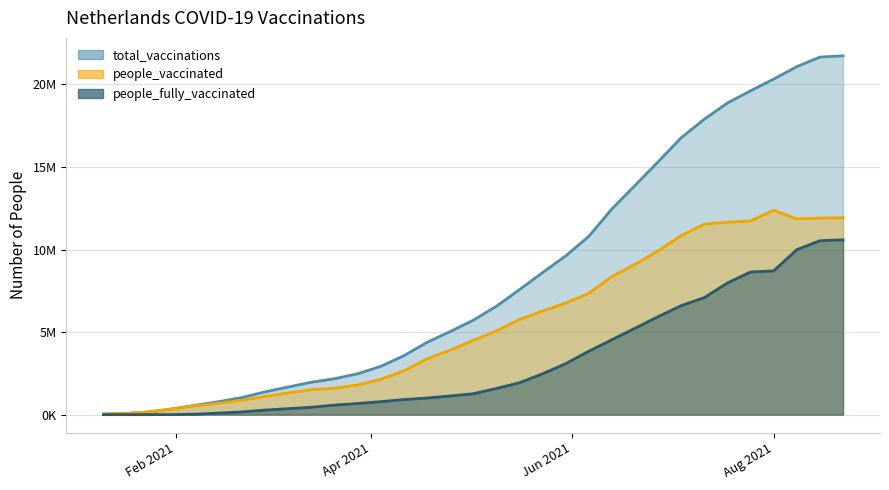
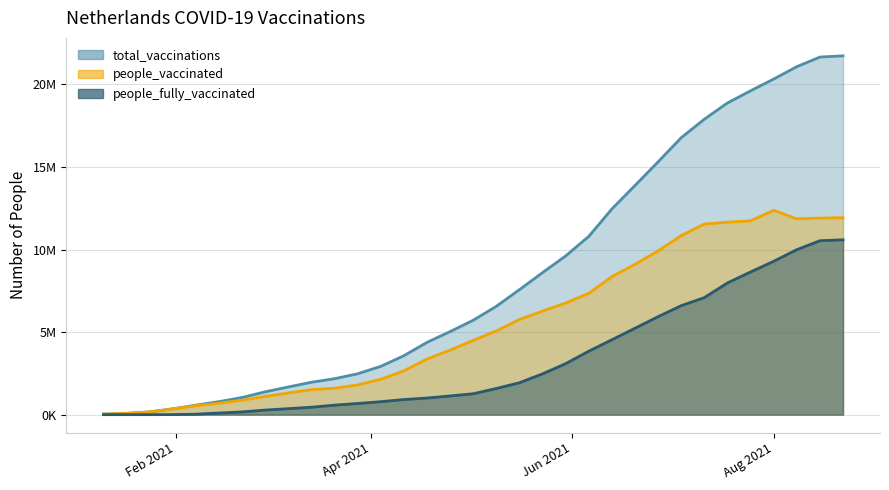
  {
    "total_vaccinations": {
      "Aug 2021": 20300000
    },
    "people_vaccinated": {
      "Aug 2021": 12400000
    },
    "people_fully_vaccinated": {
-     "Aug 2021": 8700000
+     "Aug 2021": 9300000
    }
  }
